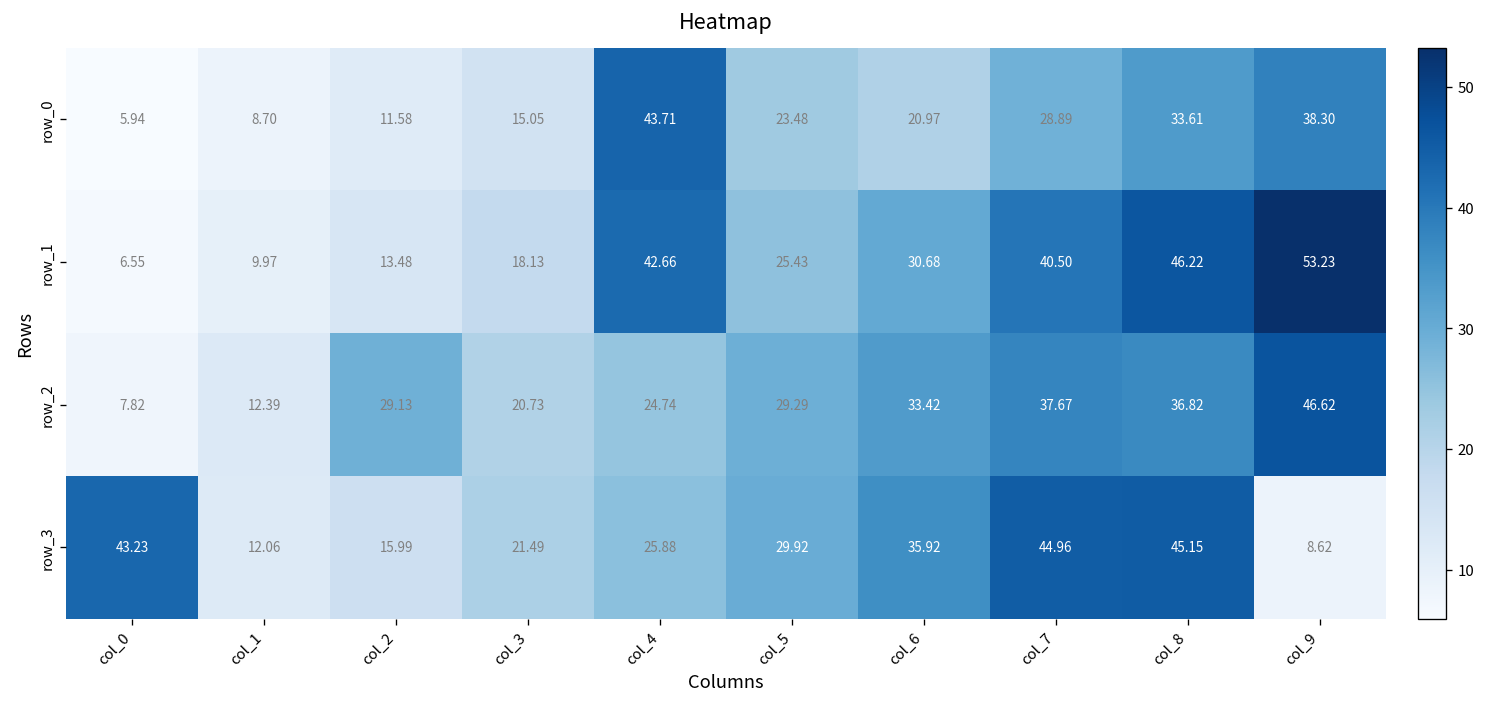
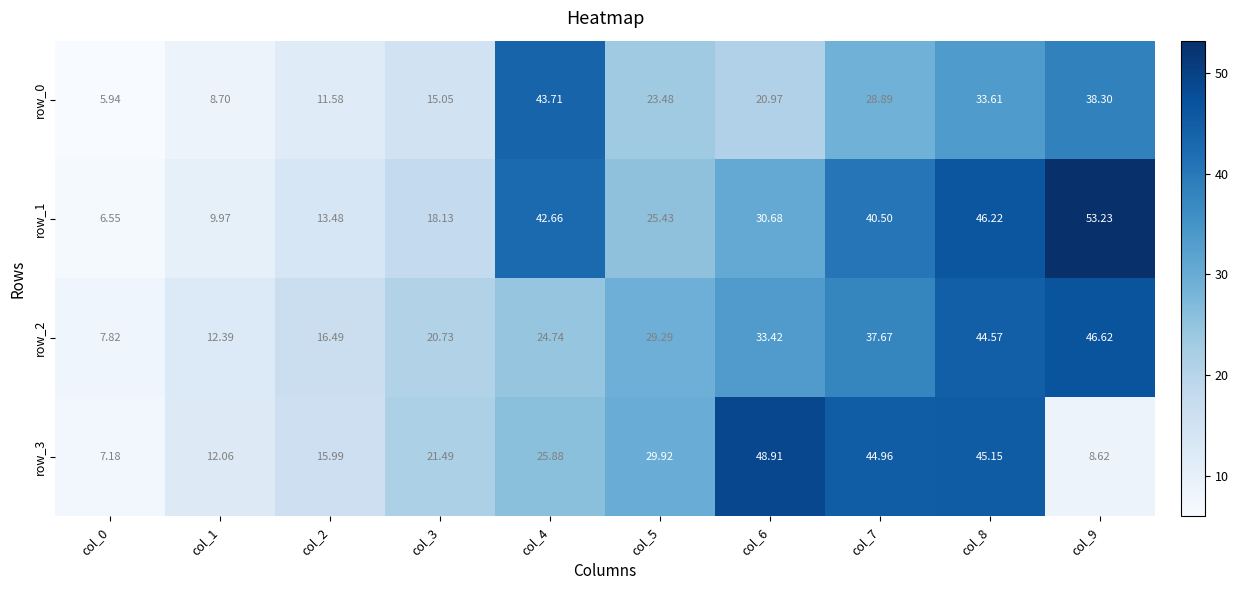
  {
    "row_0": {
      "col_0": 5.94,
      "col_1": 8.70,
      "col_2": 11.58,
      "col_3": 15.05,
      "col_4": 43.71,
      "col_5": 23.48,
      "col_6": 20.97,
      "col_7": 28.89,
      "col_8": 33.61,
      "col_9": 38.30
    },
    "row_1": {
      "col_0": 6.55,
      "col_1": 9.97,
      "col_2": 13.48,
      "col_3": 18.13,
      "col_4": 42.66,
      "col_5": 25.43,
      "col_6": 30.68,
      "col_7": 40.50,
      "col_8": 46.22,
      "col_9": 53.23
    },
    "row_2": {
      "col_0": 7.82,
      "col_1": 12.39,
-     "col_2": 29.13,
+     "col_2": 16.49,
      "col_3": 20.73,
      "col_4": 24.74,
      "col_5": 29.29,
      "col_6": 33.42,
      "col_7": 37.67,
-     "col_8": 36.82,
+     "col_8": 44.57,
      "col_9": 46.62
    },
    "row_3": {
-     "col_0": 43.23,
+     "col_0": 7.18,
      "col_1": 12.06,
      "col_2": 15.99,
      "col_3": 21.49,
      "col_4": 25.88,
      "col_5": 29.92,
-     "col_6": 35.92,
+     "col_6": 48.91,
      "col_7": 44.96,
      "col_8": 45.15,
      "col_9": 8.62
    }
  }
